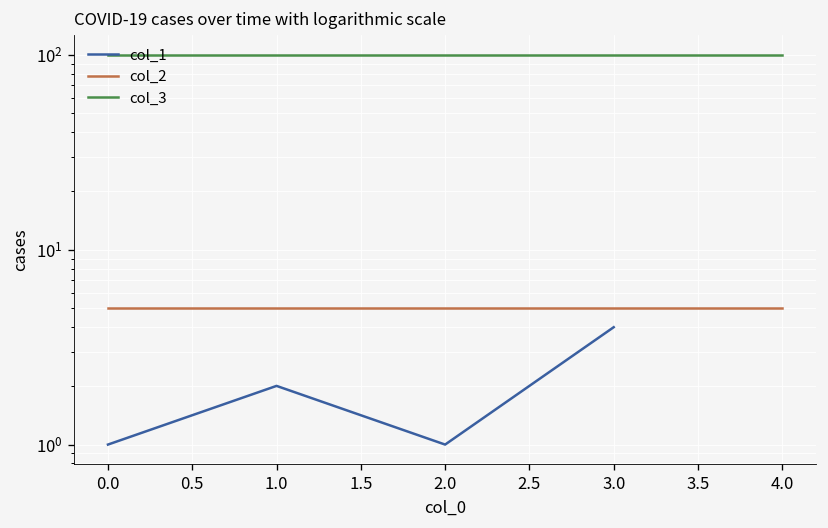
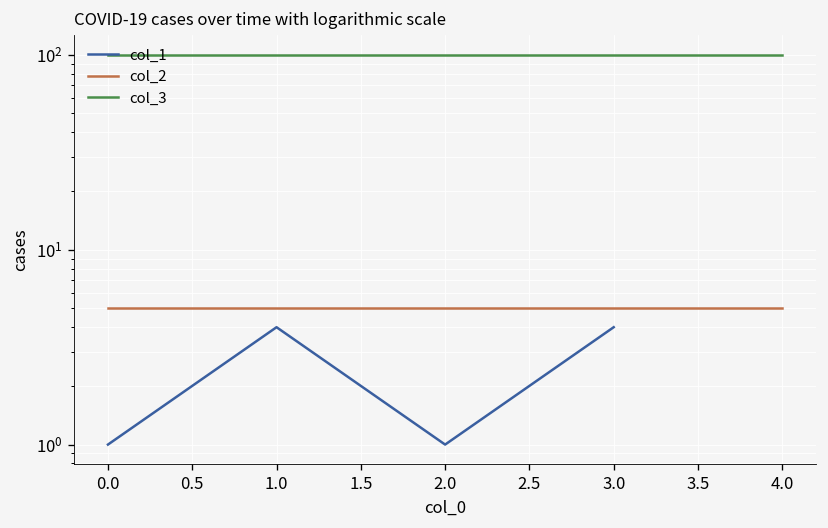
  {
    "col_1": {
      "0.0": 1,
-     "1.0": 2,
+     "1.0": 4,
      "2.0": 1,
      "3.0": 4
    },
    "col_2": {
      "0.0": 5,
      "1.0": 5,
      "2.0": 5,
      "3.0": 5,
      "4.0": 5
    },
    "col_3": {
      "0.0": 100,
      "1.0": 100,
      "2.0": 100,
      "3.0": 100,
      "4.0": 100
    }
  }
